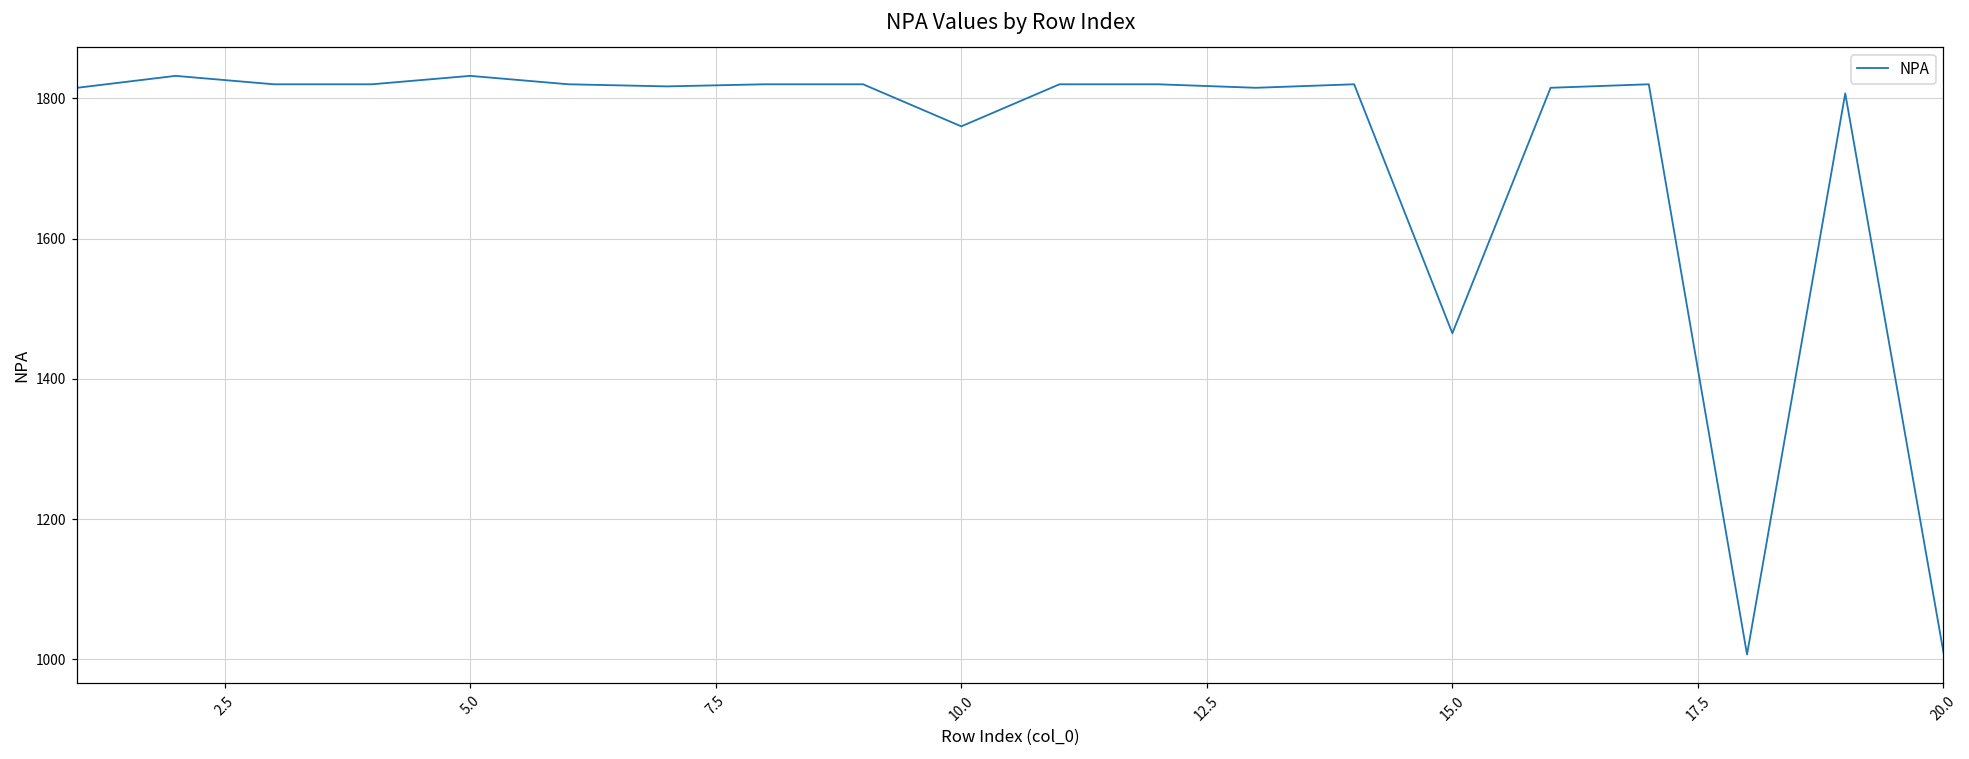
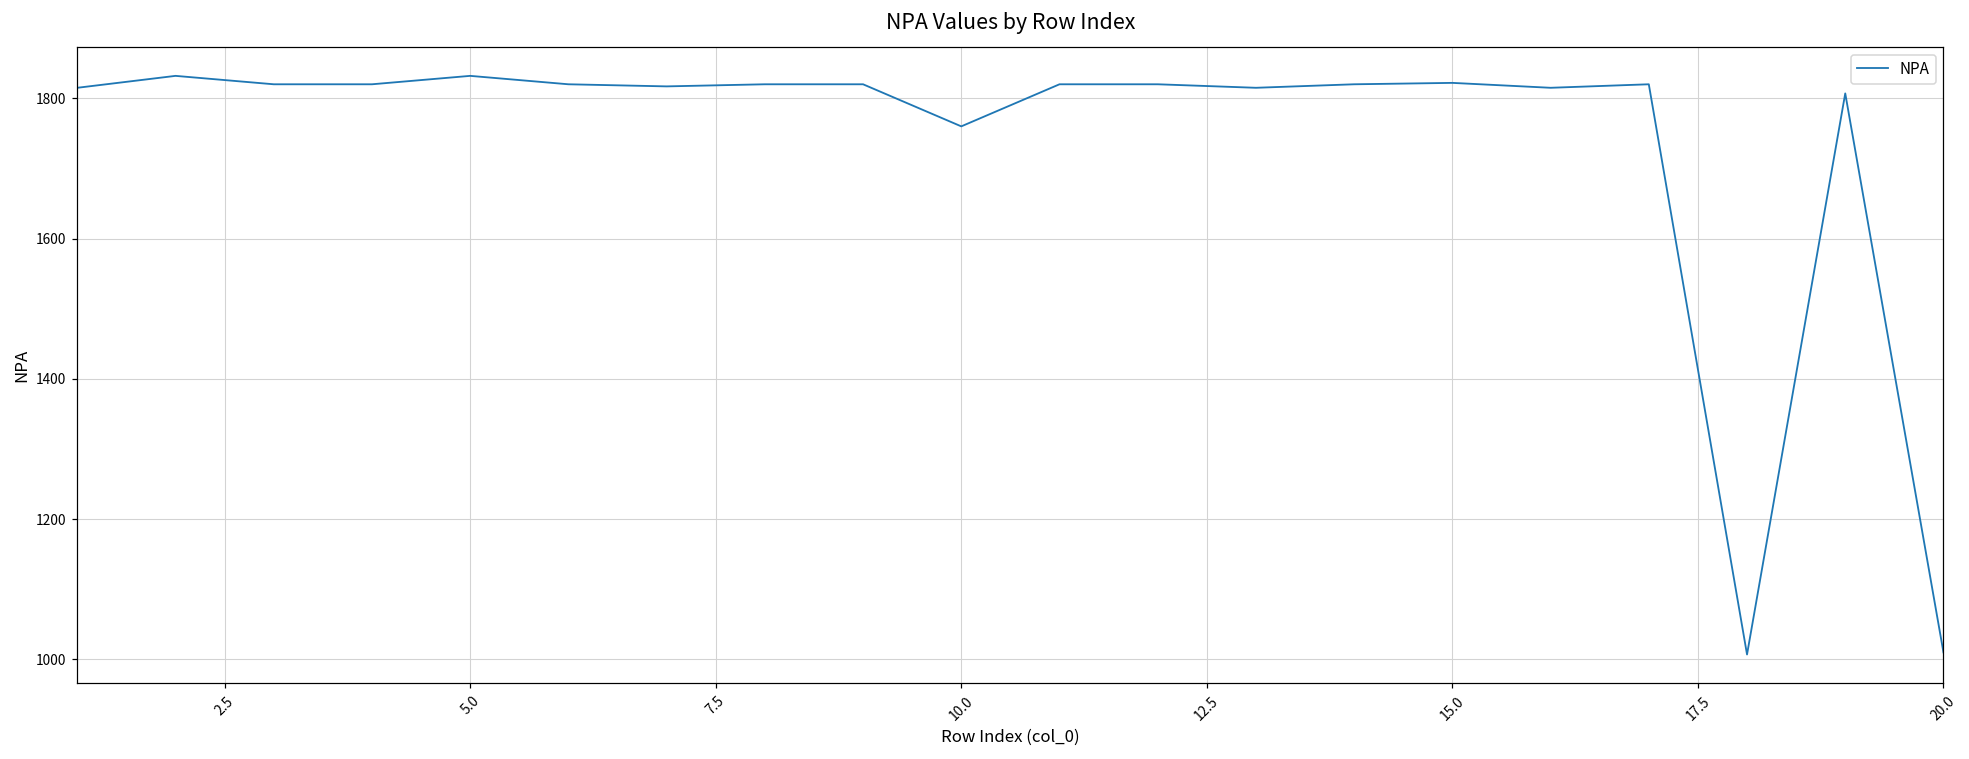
  {
    "5.0": 1830,
    "10.0": 1760,
-   "15.0": 1470,
+   "15.0": 1820,
    "20.0": 1010
  }
